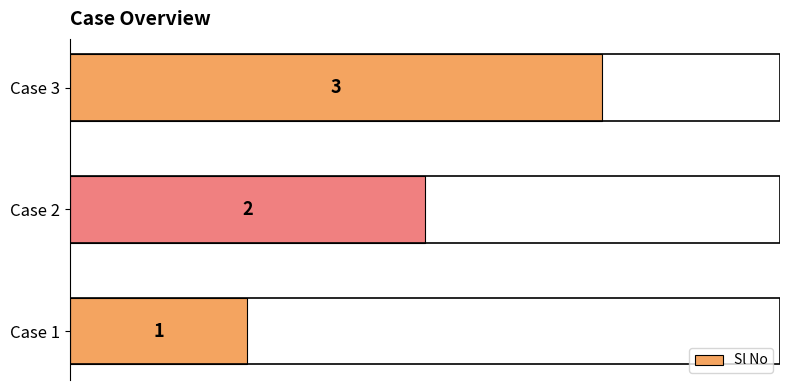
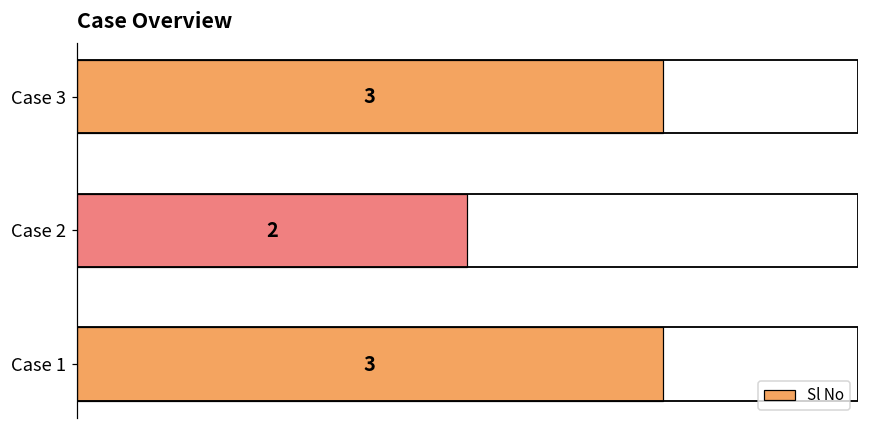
  {
    "Case 3": 3,
    "Case 2": 2,
-   "Case 1": 1
+   "Case 1": 3
  }
